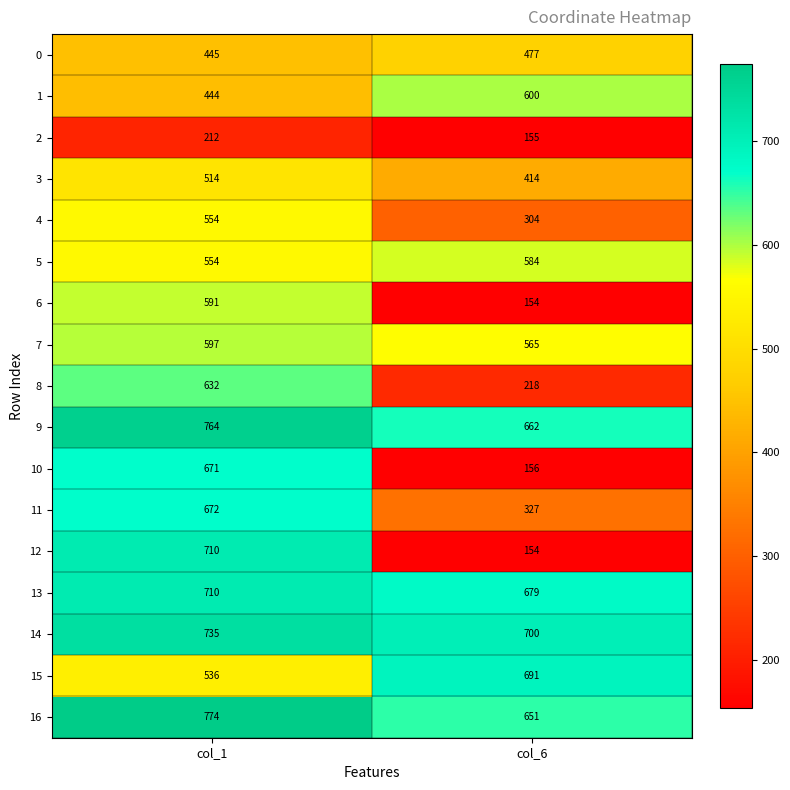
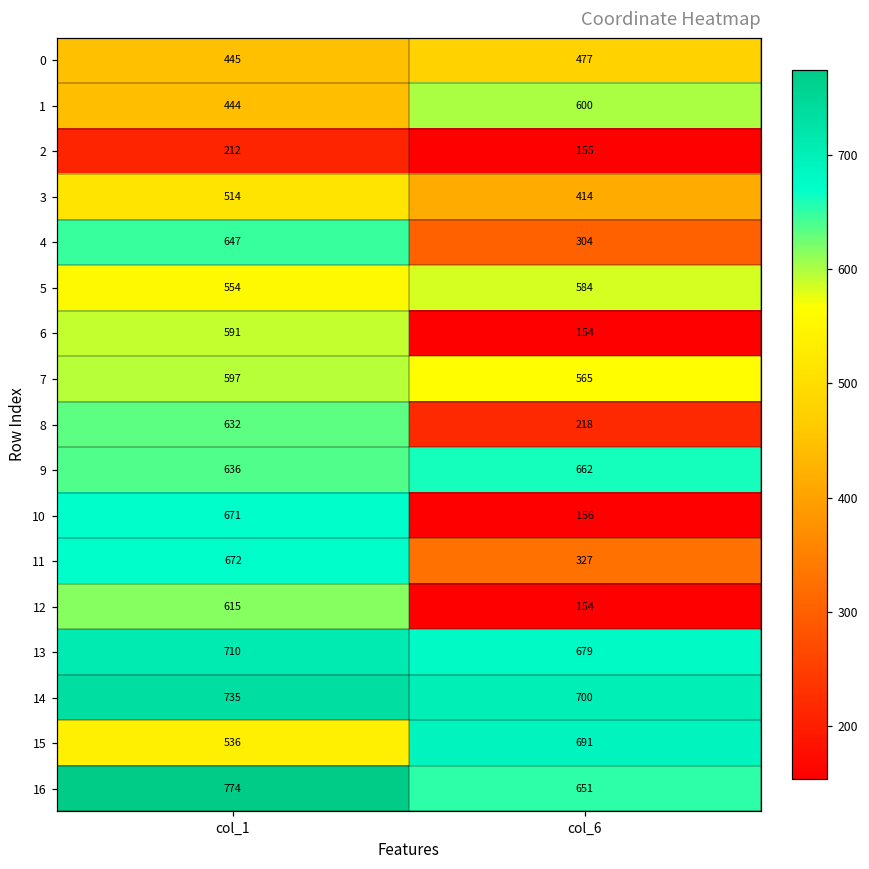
  {
    "0": {
      "col_1": 445,
      "col_6": 477
    },
    "1": {
      "col_1": 444,
      "col_6": 600
    },
    "2": {
      "col_1": 212,
      "col_6": 155
    },
    "3": {
      "col_1": 514,
      "col_6": 414
    },
    "4": {
-     "col_1": 554,
+     "col_1": 647,
      "col_6": 304
    },
    "5": {
      "col_1": 554,
      "col_6": 584
    },
    "6": {
      "col_1": 591,
      "col_6": 154
    },
    "7": {
      "col_1": 597,
      "col_6": 565
    },
    "8": {
      "col_1": 632,
      "col_6": 218
    },
    "9": {
-     "col_1": 764,
+     "col_1": 636,
      "col_6": 662
    },
    "10": {
      "col_1": 671,
      "col_6": 156
    },
    "11": {
      "col_1": 672,
      "col_6": 327
    },
    "12": {
-     "col_1": 710,
+     "col_1": 615,
      "col_6": 154
    },
    "13": {
      "col_1": 710,
      "col_6": 679
    },
    "14": {
      "col_1": 735,
      "col_6": 700
    },
    "15": {
      "col_1": 536,
      "col_6": 691
    },
    "16": {
      "col_1": 774,
      "col_6": 651
    }
  }
